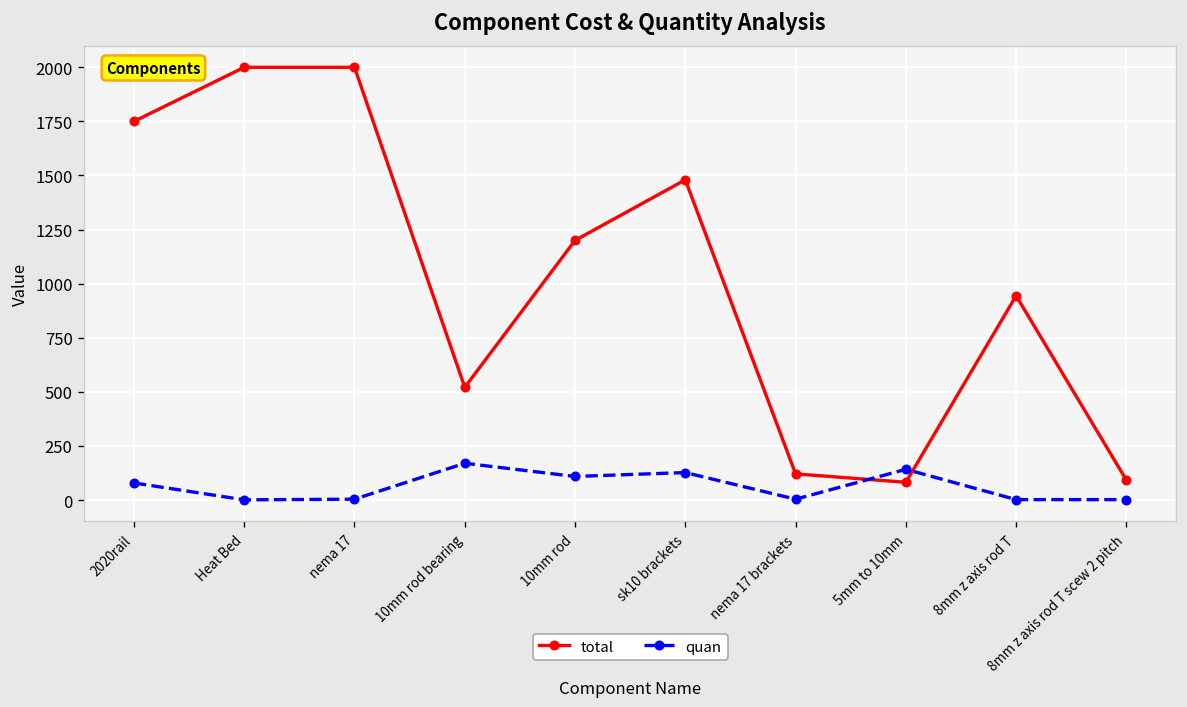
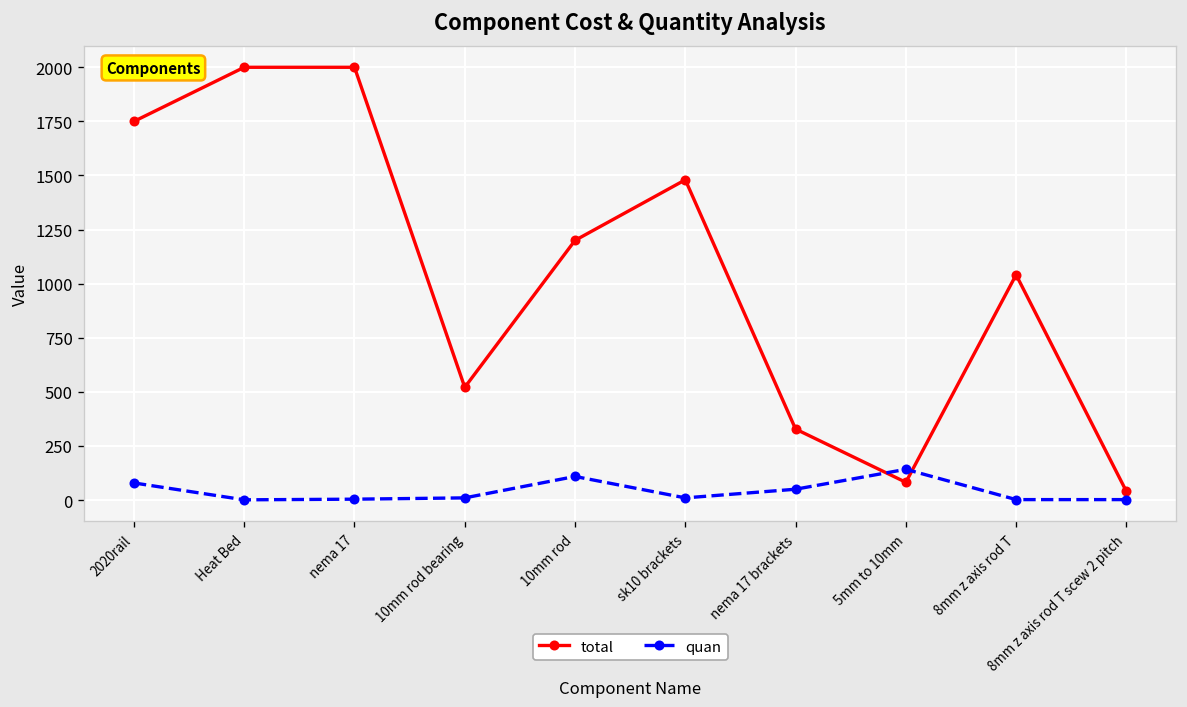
  {
    "total": {
      "2020rail": 1750,
      "Heat Bed": 2000,
      "nema 17": 2000,
      "10mm rod bearing": 520,
      "10mm rod": 1200,
      "sk10 brackets": 1480,
-     "nema 17 brackets": 120,
+     "nema 17 brackets": 330,
      "5mm to 10mm": 80,
-     "8mm z axis rod T": 940,
-     "8mm z axis rod T scew 2 pitch": 90
+     "8mm z axis rod T": 1040,
+     "8mm z axis rod T scew 2 pitch": 40
    },
    "quan": {
      "2020rail": 80,
      "Heat Bed": 0,
      "nema 17": 0,
-     "10mm rod bearing": 170,
+     "10mm rod bearing": 10,
      "10mm rod": 110,
-     "sk10 brackets": 130,
-     "nema 17 brackets": 0,
+     "sk10 brackets": 10,
+     "nema 17 brackets": 50,
      "5mm to 10mm": 140,
      "8mm z axis rod T": 0,
      "8mm z axis rod T scew 2 pitch": 0
    }
  }
